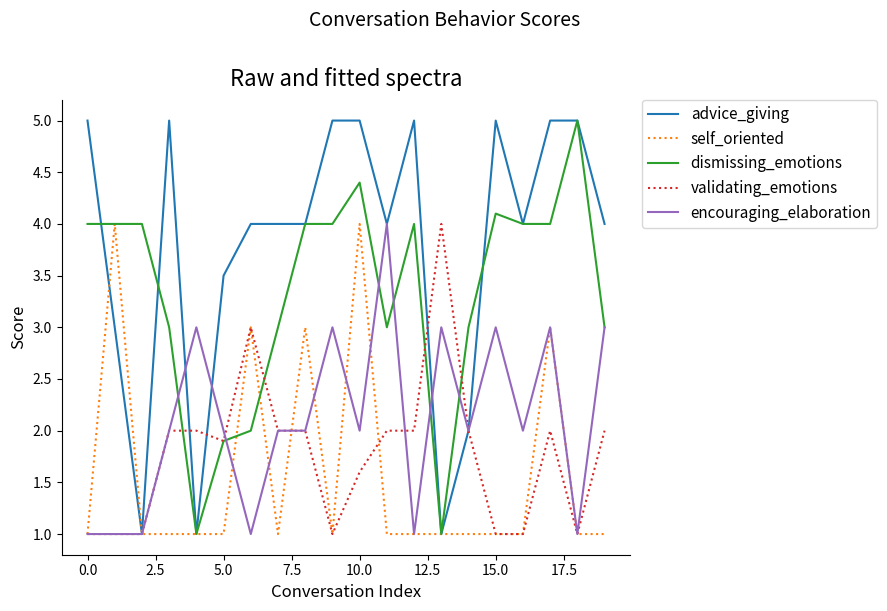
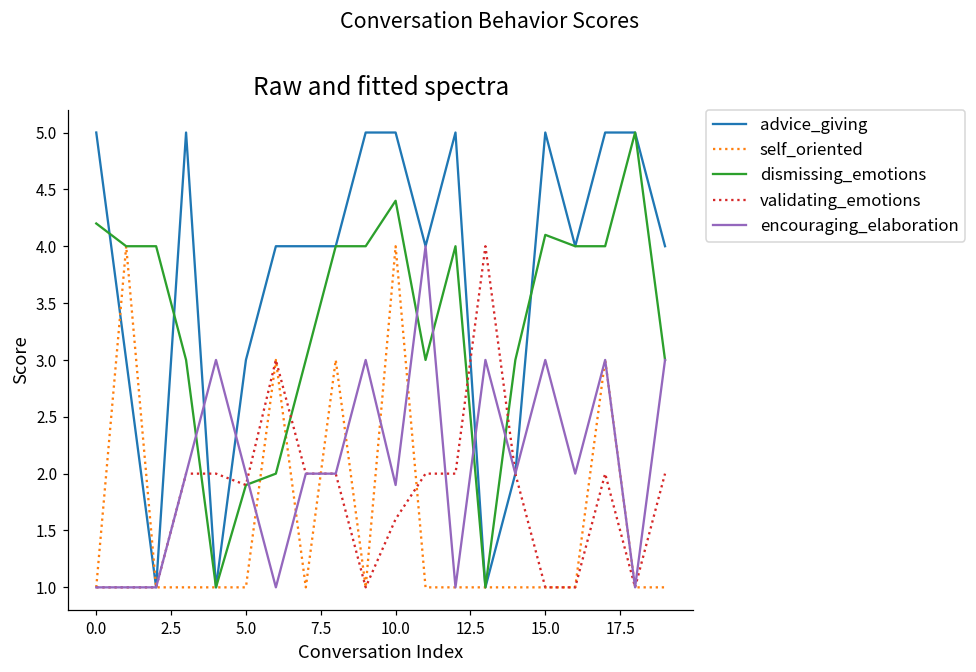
  {
    "advice_giving": {
      "0.0": 5.0,
-     "5.0": 3.5,
+     "5.0": 3.0,
      "10.0": 5.0,
      "15.0": 5.0
    },
    "self_oriented": {
      "5.0": 1.0,
      "10.0": 4.0
    },
    "dismissing_emotions": {
-     "0.0": 4.0,
+     "0.0": 4.2,
      "10.0": 4.4,
      "15.0": 4.1
    },
    "validating_emotions": {
      "10.0": 1.6
    },
    "encouraging_elaboration": {
      "5.0": 2.0,
-     "10.0": 2.0,
+     "10.0": 1.9,
      "15.0": 3.0
    }
  }
